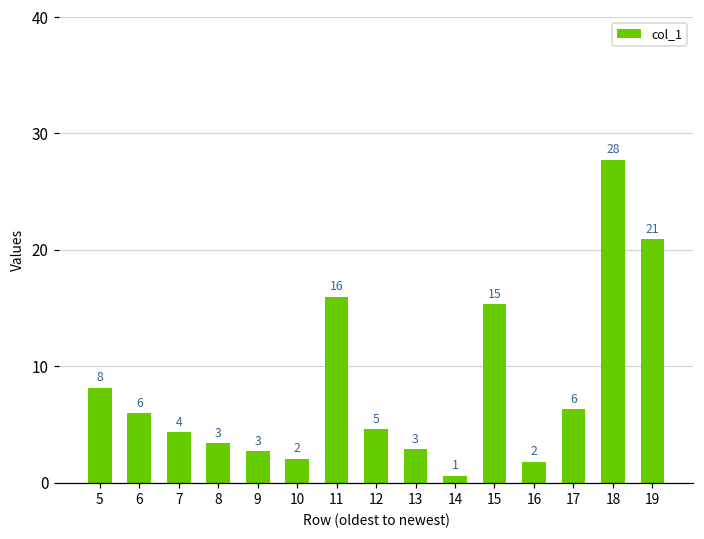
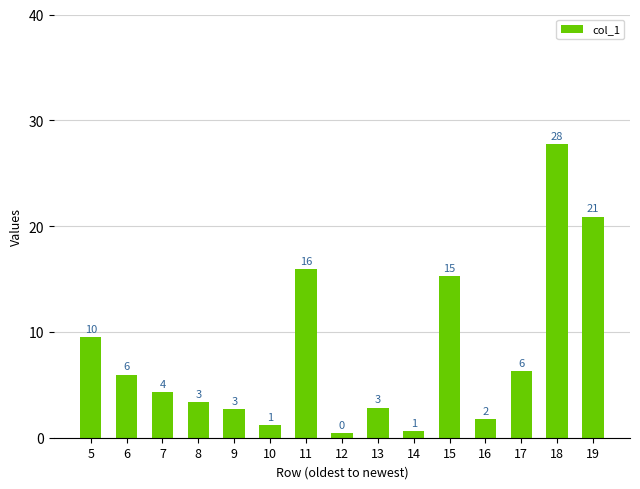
  {
-   "5": 8,
+   "5": 10,
    "6": 6,
    "7": 4,
    "8": 3,
    "9": 3,
-   "10": 2,
+   "10": 1,
    "11": 16,
-   "12": 5,
+   "12": 0,
    "13": 3,
    "14": 1,
    "15": 15,
    "16": 2,
    "17": 6,
    "18": 28,
    "19": 21
  }
